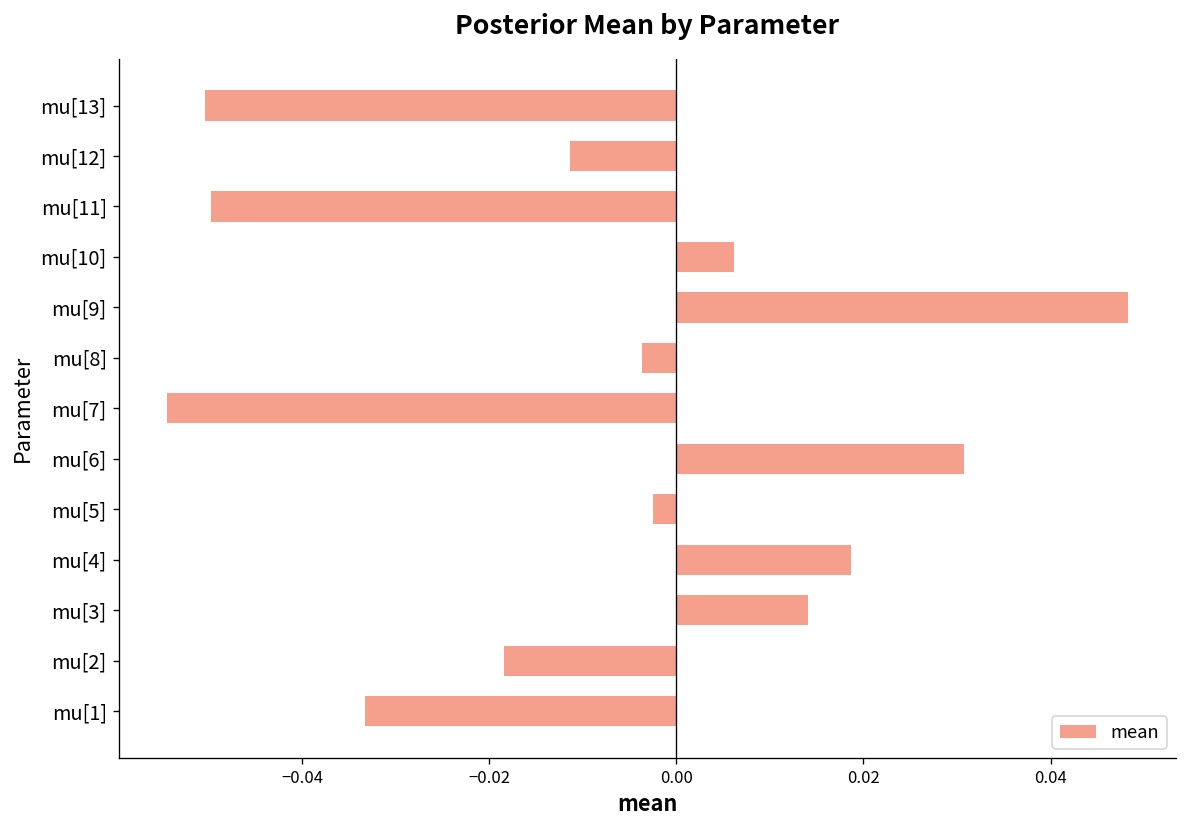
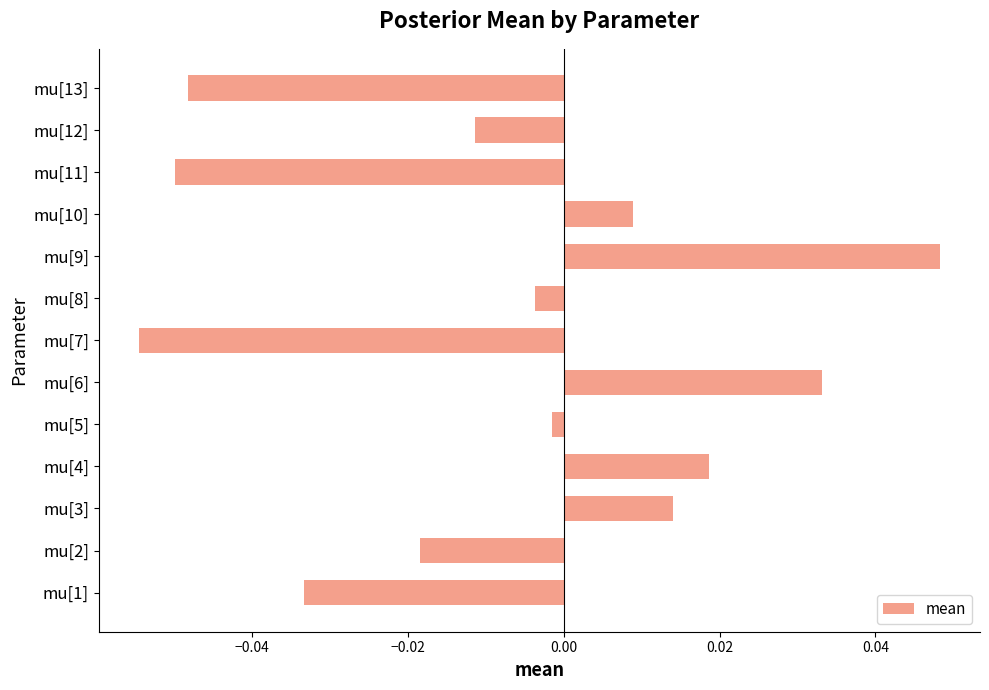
  {
-   "mu[13]": -0.050,
+   "mu[13]": -0.048,
    "mu[12]": -0.011,
    "mu[11]": -0.050,
-   "mu[10]": 0.006,
+   "mu[10]": 0.009,
    "mu[9]": 0.048,
    "mu[8]": -0.004,
    "mu[7]": -0.055,
-   "mu[6]": 0.031,
-   "mu[5]": -0.003,
+   "mu[6]": 0.033,
+   "mu[5]": -0.001,
    "mu[4]": 0.019,
    "mu[3]": 0.014,
    "mu[2]": -0.018,
    "mu[1]": -0.033
  }
